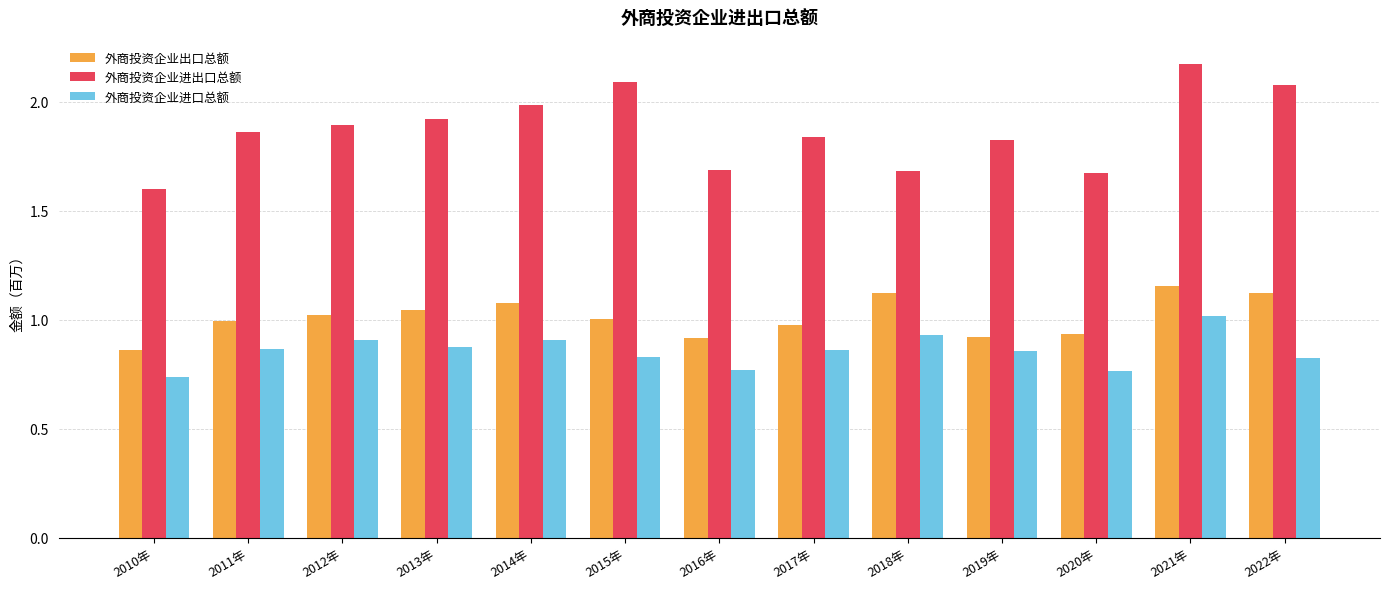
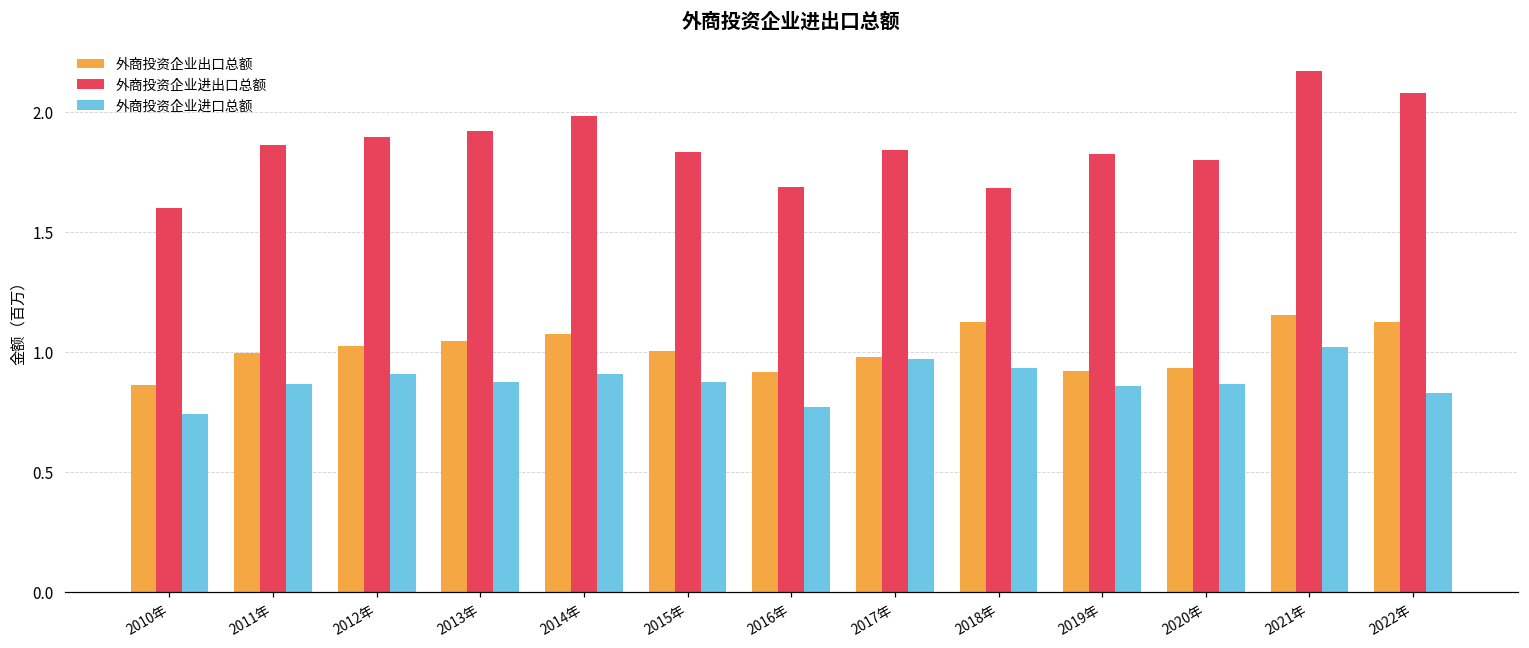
  {
    "外商投资企业出口总额": {
      "2010年": 0.86,
      "2011年": 1.00,
      "2012年": 1.02,
      "2013年": 1.04,
      "2014年": 1.07,
      "2015年": 1.00,
      "2016年": 0.92,
      "2017年": 0.98,
      "2018年": 1.12,
      "2019年": 0.92,
      "2020年": 0.93,
      "2021年": 1.15,
      "2022年": 1.12
    },
    "外商投资企业进出口总额": {
      "2010年": 1.60,
      "2011年": 1.86,
      "2012年": 1.89,
      "2013年": 1.92,
      "2014年": 1.98,
-     "2015年": 2.09,
+     "2015年": 1.83,
      "2016年": 1.69,
      "2017年": 1.84,
      "2018年": 1.68,
      "2019年": 1.82,
-     "2020年": 1.67,
+     "2020年": 1.80,
      "2021年": 2.17,
      "2022年": 2.08
    },
    "外商投资企业进口总额": {
      "2010年": 0.74,
      "2011年": 0.86,
      "2012年": 0.91,
      "2013年": 0.87,
      "2014年": 0.91,
-     "2015年": 0.83,
+     "2015年": 0.87,
      "2016年": 0.77,
-     "2017年": 0.86,
+     "2017年": 0.97,
      "2018年": 0.93,
      "2019年": 0.86,
-     "2020年": 0.76,
+     "2020年": 0.87,
      "2021年": 1.02,
      "2022年": 0.83
    }
  }
